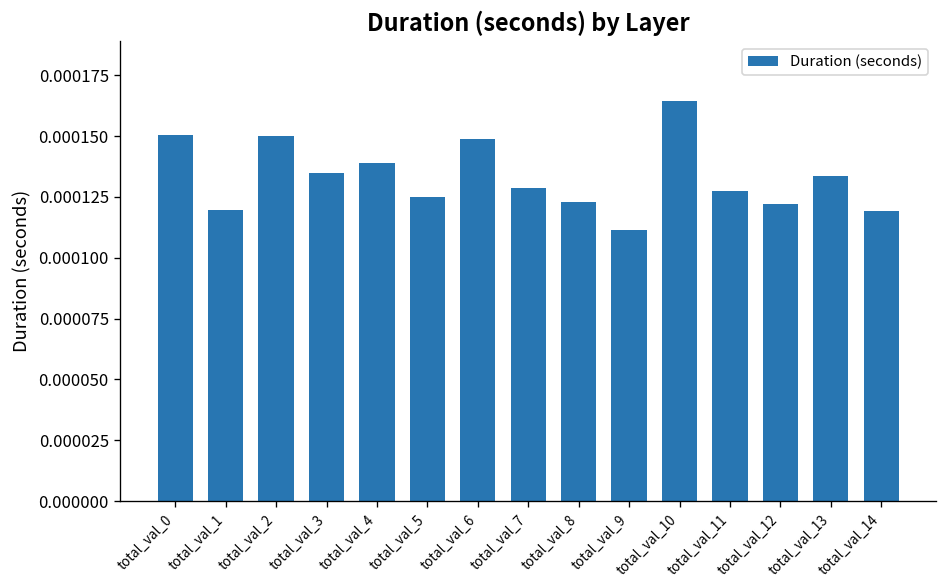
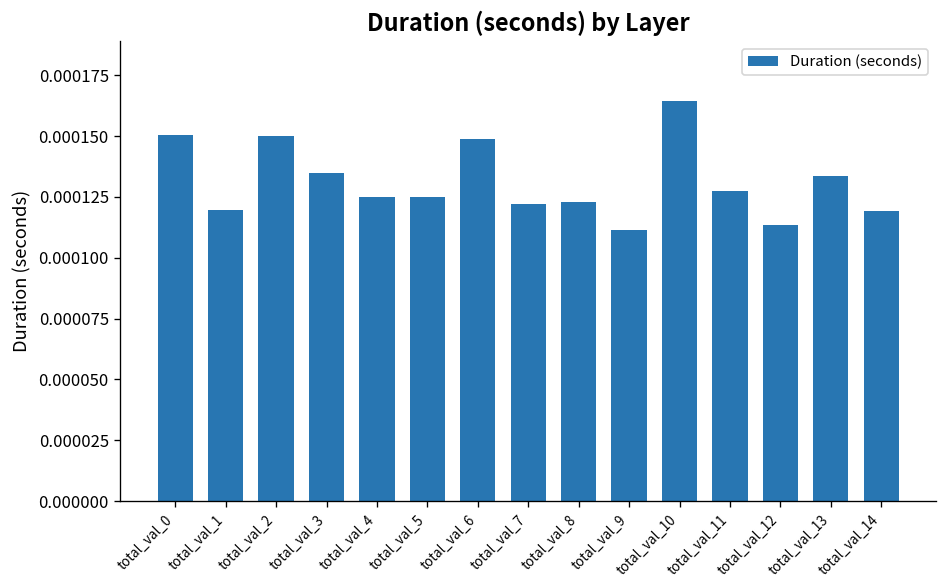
  {
    "total_val_0": 0.000150,
    "total_val_1": 0.000120,
    "total_val_2": 0.000150,
    "total_val_3": 0.000135,
-   "total_val_4": 0.000139,
+   "total_val_4": 0.000125,
    "total_val_5": 0.000125,
    "total_val_6": 0.000149,
-   "total_val_7": 0.000129,
+   "total_val_7": 0.000122,
    "total_val_8": 0.000123,
    "total_val_9": 0.000111,
    "total_val_10": 0.000164,
    "total_val_11": 0.000128,
-   "total_val_12": 0.000122,
+   "total_val_12": 0.000114,
    "total_val_13": 0.000134,
    "total_val_14": 0.000119
  }
